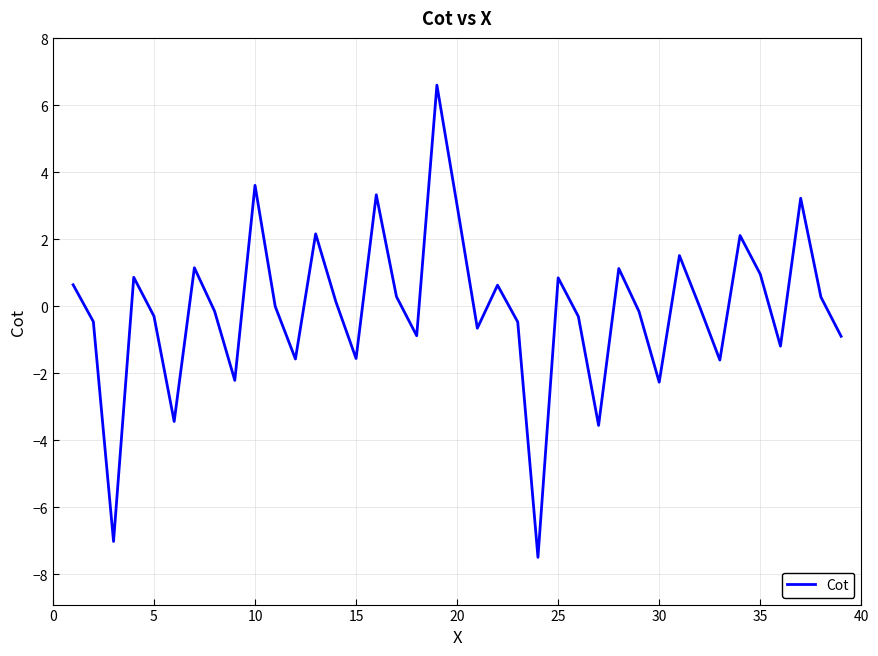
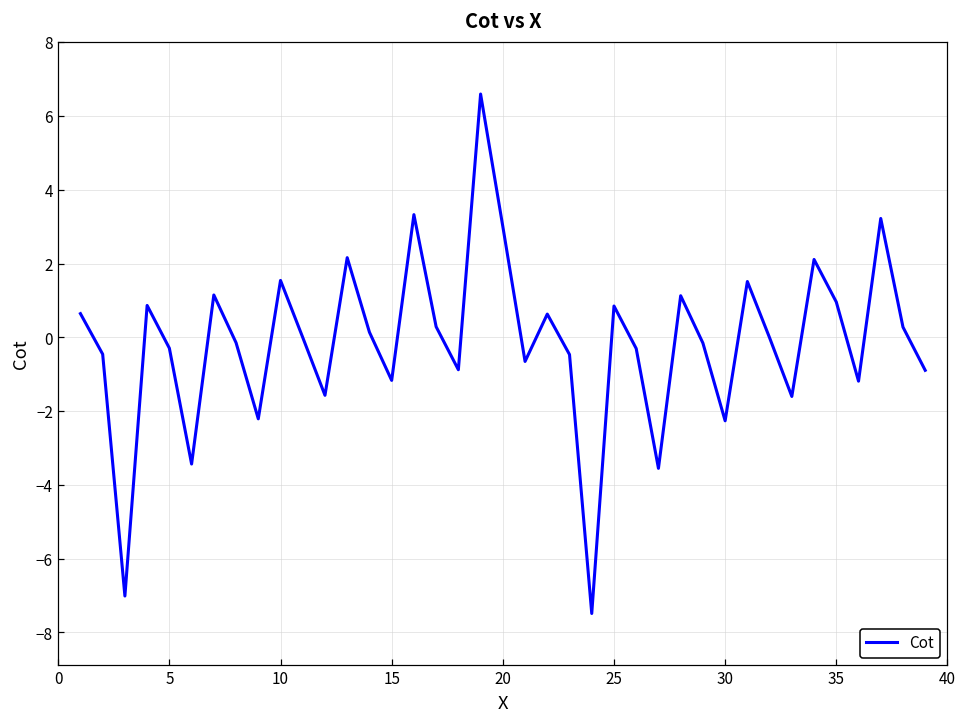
  {
    "5": -0.3,
-   "10": 3.6,
-   "15": -1.6,
+   "10": 1.5,
+   "15": -1.2,
    "20": 3.0,
    "25": 0.8,
    "30": -2.3,
    "35": 1.0
  }
